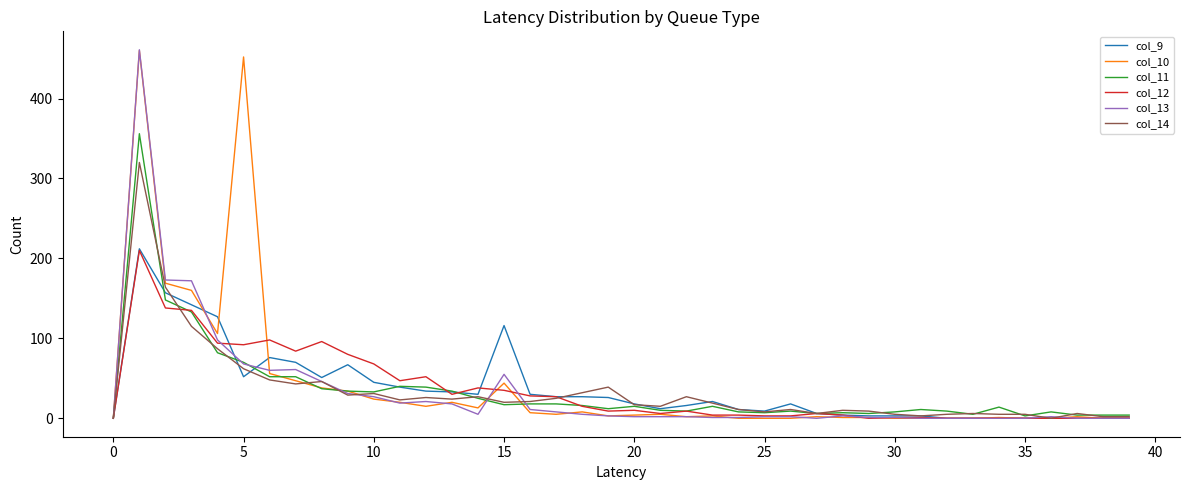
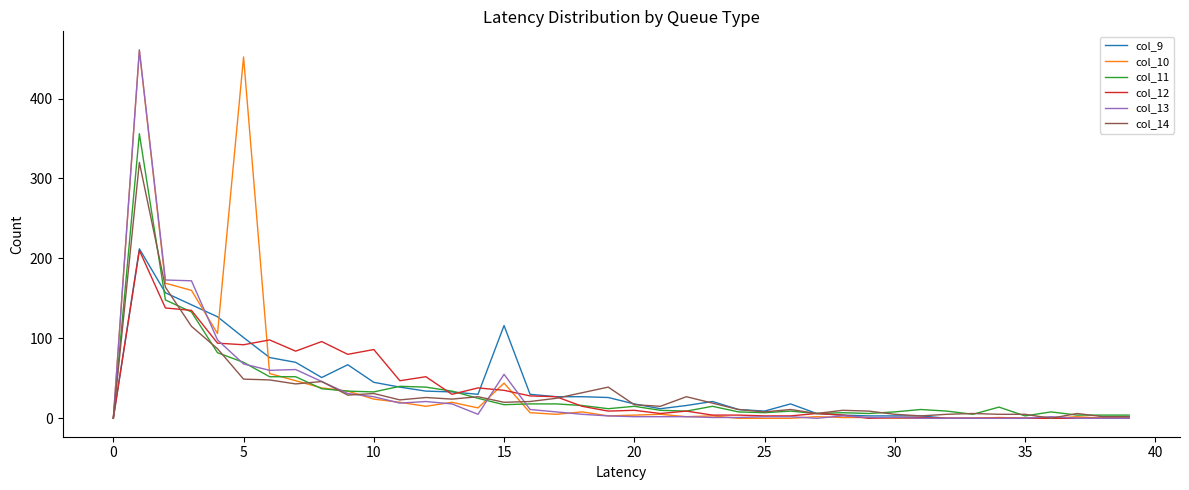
  {
    "col_9": {
-     "5": 50,
+     "5": 100,
      "10": 50,
      "15": 120
    },
    "col_10": {
      "5": 450,
      "15": 40
    },
    "col_12": {
      "5": 90,
-     "10": 70,
+     "10": 90,
      "15": 40,
      "20": 10
    },
    "col_13": {
      "15": 60
    },
    "col_14": {
-     "5": 60
+     "5": 50
    }
  }
